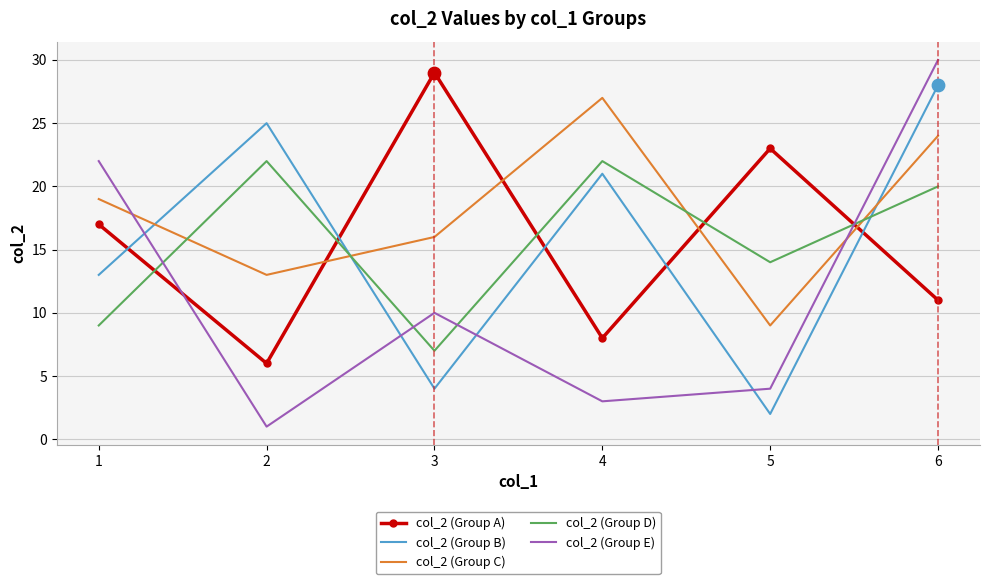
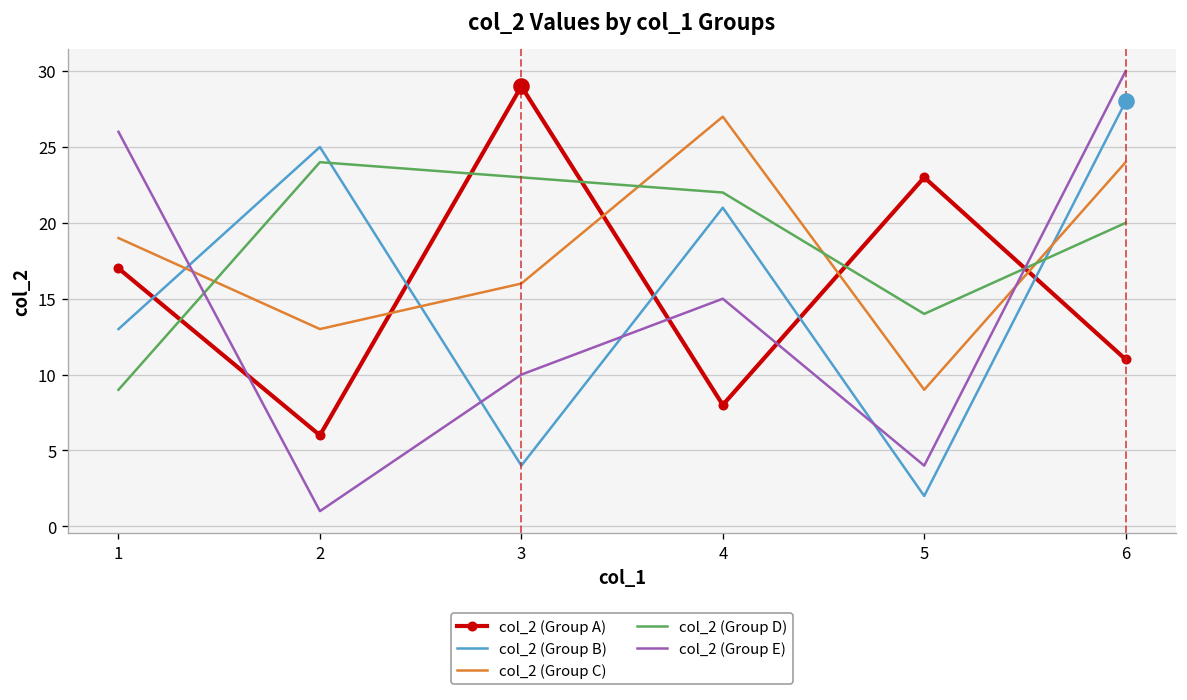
  {
    "col_2 (Group C)": {
      "1": 19,
      "2": 13,
      "3": 16,
      "4": 27,
      "5": 9,
      "6": 24
    },
    "col_2 (Group D)": {
      "1": 9,
-     "2": 22,
-     "3": 7,
+     "2": 24,
+     "3": 23,
      "4": 22,
      "5": 14,
      "6": 20
    },
    "col_2 (Group E)": {
-     "1": 22,
+     "1": 26,
      "2": 1,
      "3": 10,
-     "4": 3,
+     "4": 15,
      "5": 4,
      "6": 30
    }
  }
